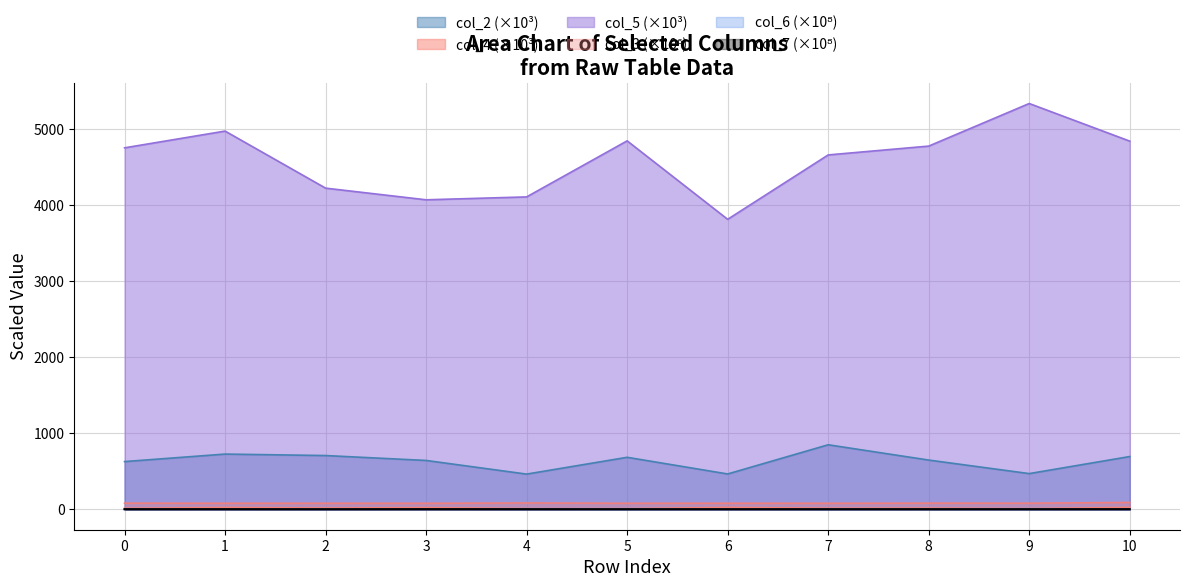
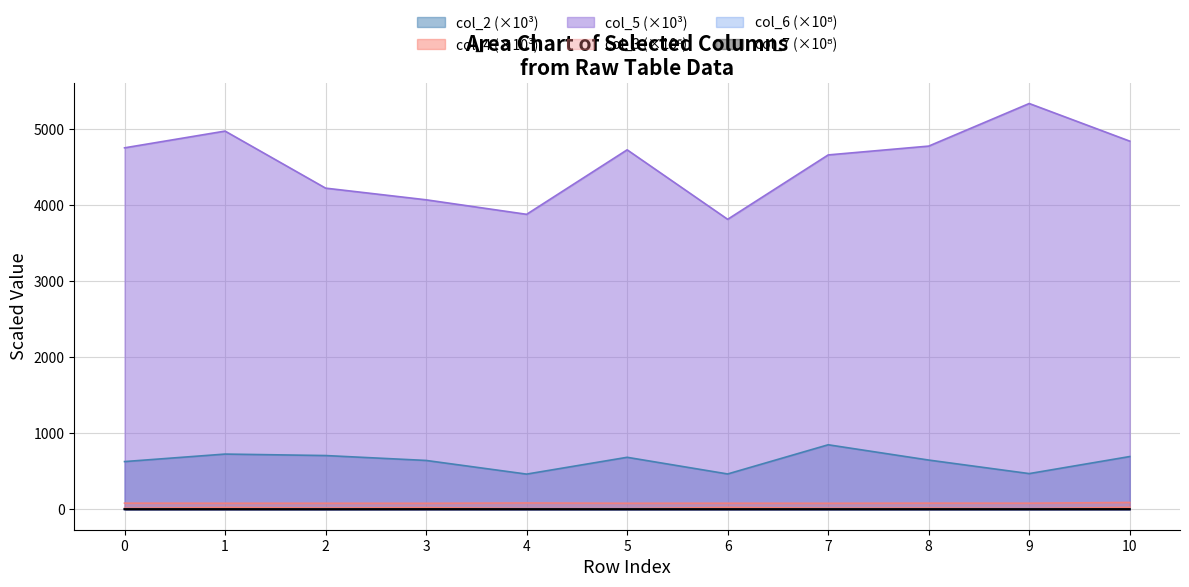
  {
    "col_2 (×10³)": {
      "0": 600,
      "1": 700,
      "2": 700,
      "3": 600,
      "4": 500,
      "5": 700,
      "6": 500,
      "7": 800,
      "8": 600,
      "9": 500,
      "10": 700
    },
    "col_5 (×10³)": {
      "0": 4800,
      "1": 5000,
      "2": 4200,
      "3": 4100,
-     "4": 4100,
-     "5": 4800,
+     "4": 3900,
+     "5": 4700,
      "6": 3800,
      "7": 4700,
      "8": 4800,
      "9": 5300,
      "10": 4800
    }
  }
